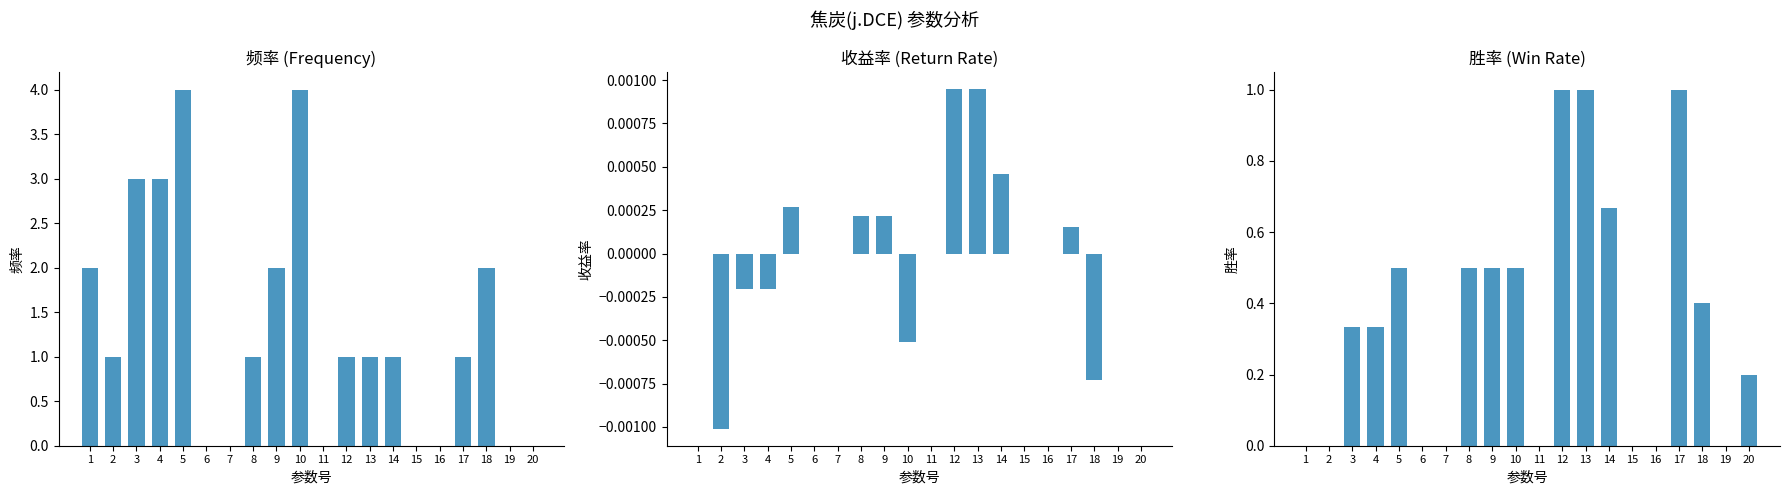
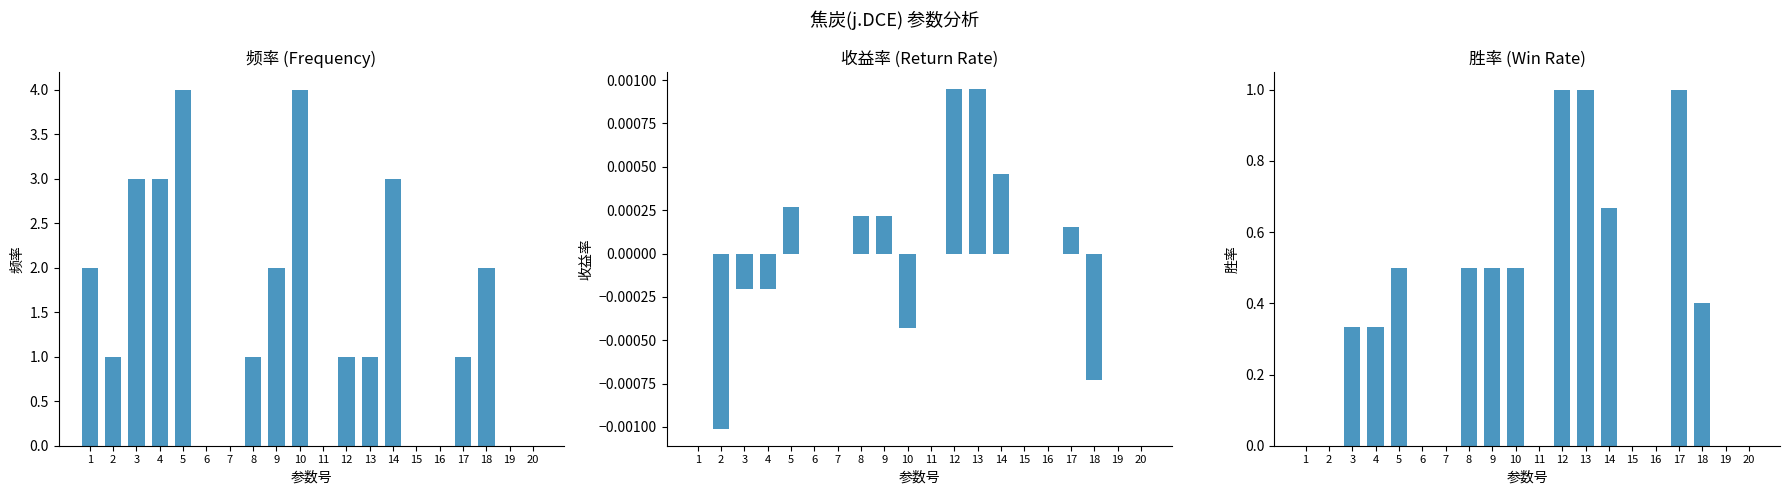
  {
    "频率 (Frequency)": {
      "1": 2,
      "2": 1,
      "3": 3,
      "4": 3,
      "5": 4,
      "6": 0,
      "7": 0,
      "8": 1,
      "9": 2,
      "10": 4,
      "11": 0,
      "12": 1,
      "13": 1,
-     "14": 1,
+     "14": 3,
      "15": 0,
      "16": 0,
      "17": 1,
      "18": 2,
      "19": 0,
      "20": 0
    },
    "收益率 (Return Rate)": {
      "1": 0.00000,
      "2": -0.00101,
      "3": -0.00021,
      "4": -0.00021,
      "5": 0.00027,
      "6": 0.00000,
      "7": 0.00000,
      "8": 0.00021,
      "9": 0.00021,
-     "10": -0.00051,
+     "10": -0.00043,
      "11": 0.00000,
      "12": 0.00095,
      "13": 0.00095,
      "14": 0.00046,
      "15": 0.00000,
      "16": 0.00000,
      "17": 0.00016,
      "18": -0.00073,
      "19": 0.00000,
      "20": 0.00000
    },
    "胜率 (Win Rate)": {
      "1": 0.0,
      "2": 0.0,
      "3": 0.33,
      "4": 0.33,
      "5": 0.5,
      "6": 0.0,
      "7": 0.0,
      "8": 0.5,
      "9": 0.5,
      "10": 0.5,
      "11": 0.0,
      "12": 1.0,
      "13": 1.0,
      "14": 0.67,
      "15": 0.0,
      "16": 0.0,
      "17": 1.0,
      "18": 0.4,
      "19": 0.0,
-     "20": 0.2
+     "20": 0.0
    }
  }
